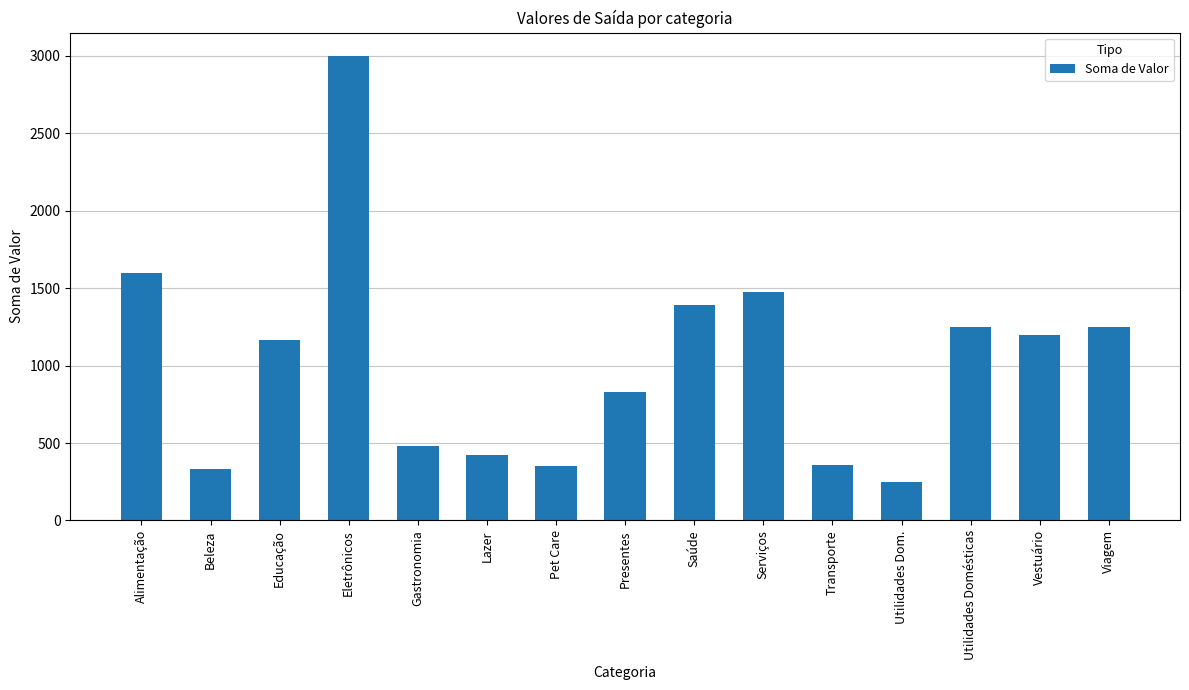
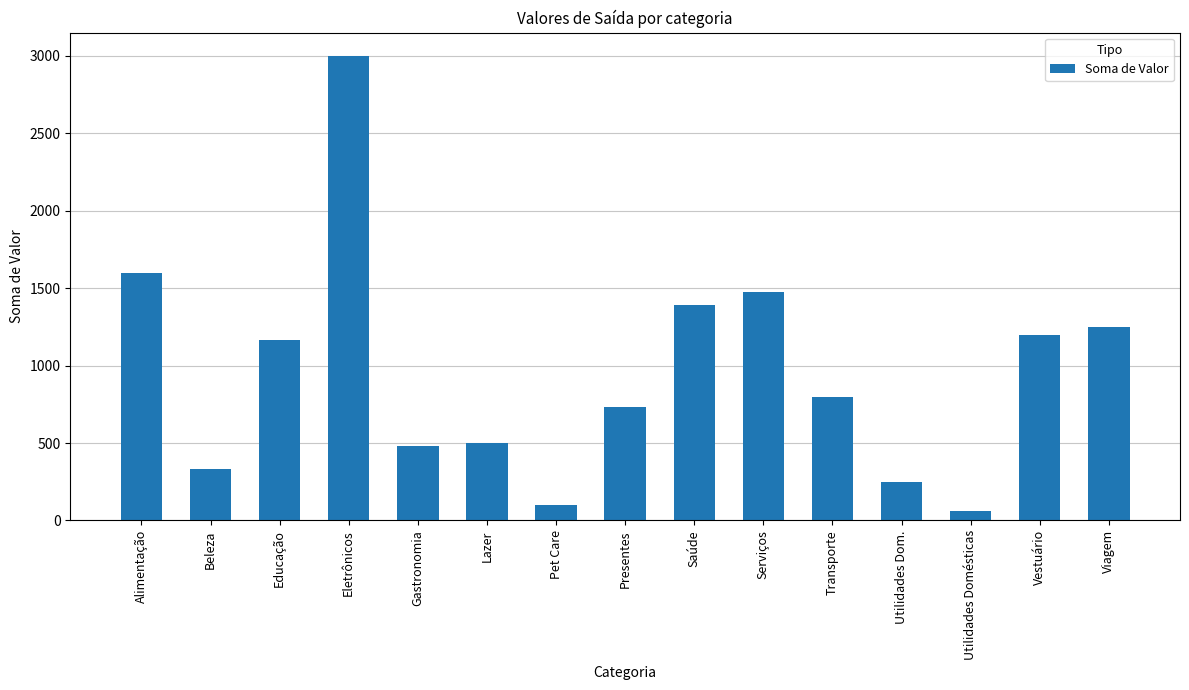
  {
    "Alimentação": 1600,
    "Beleza": 330,
    "Educação": 1170,
    "Eletrônicos": 3000,
    "Gastronomia": 480,
-   "Lazer": 420,
-   "Pet Care": 350,
-   "Presentes": 830,
+   "Lazer": 500,
+   "Pet Care": 100,
+   "Presentes": 730,
    "Saúde": 1390,
    "Serviços": 1480,
-   "Transporte": 360,
+   "Transporte": 800,
    "Utilidades Dom.": 250,
-   "Utilidades Domésticas": 1250,
+   "Utilidades Domésticas": 60,
    "Vestuário": 1200,
    "Viagem": 1250
  }
